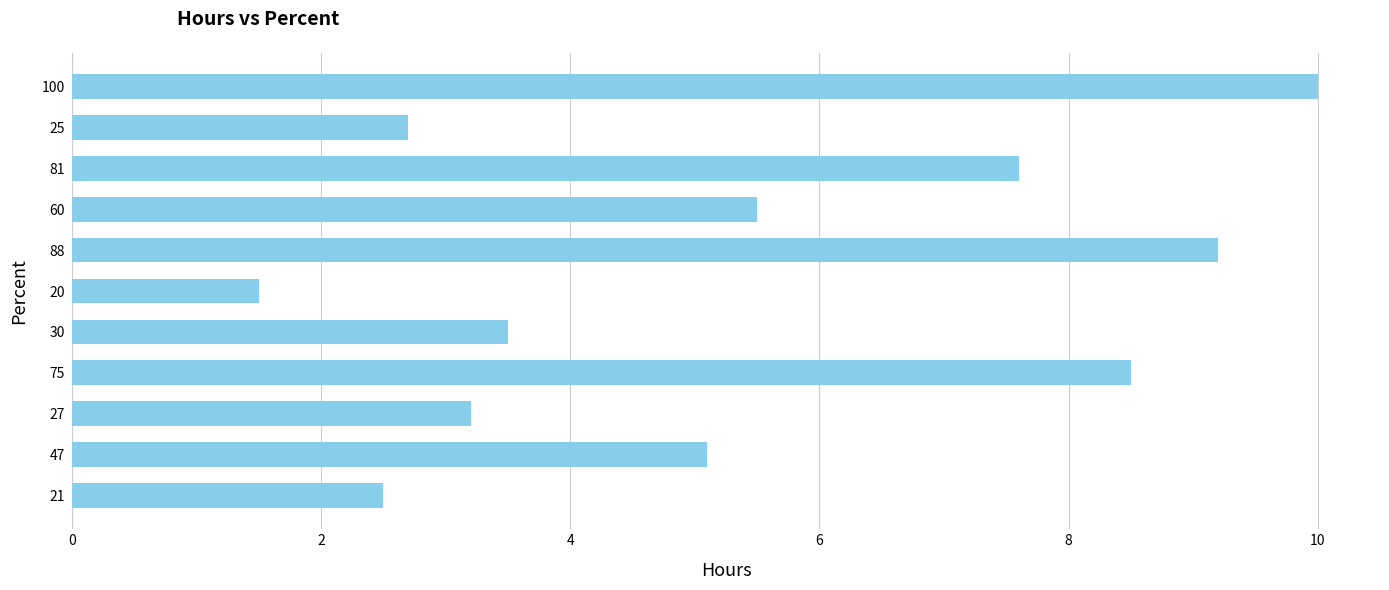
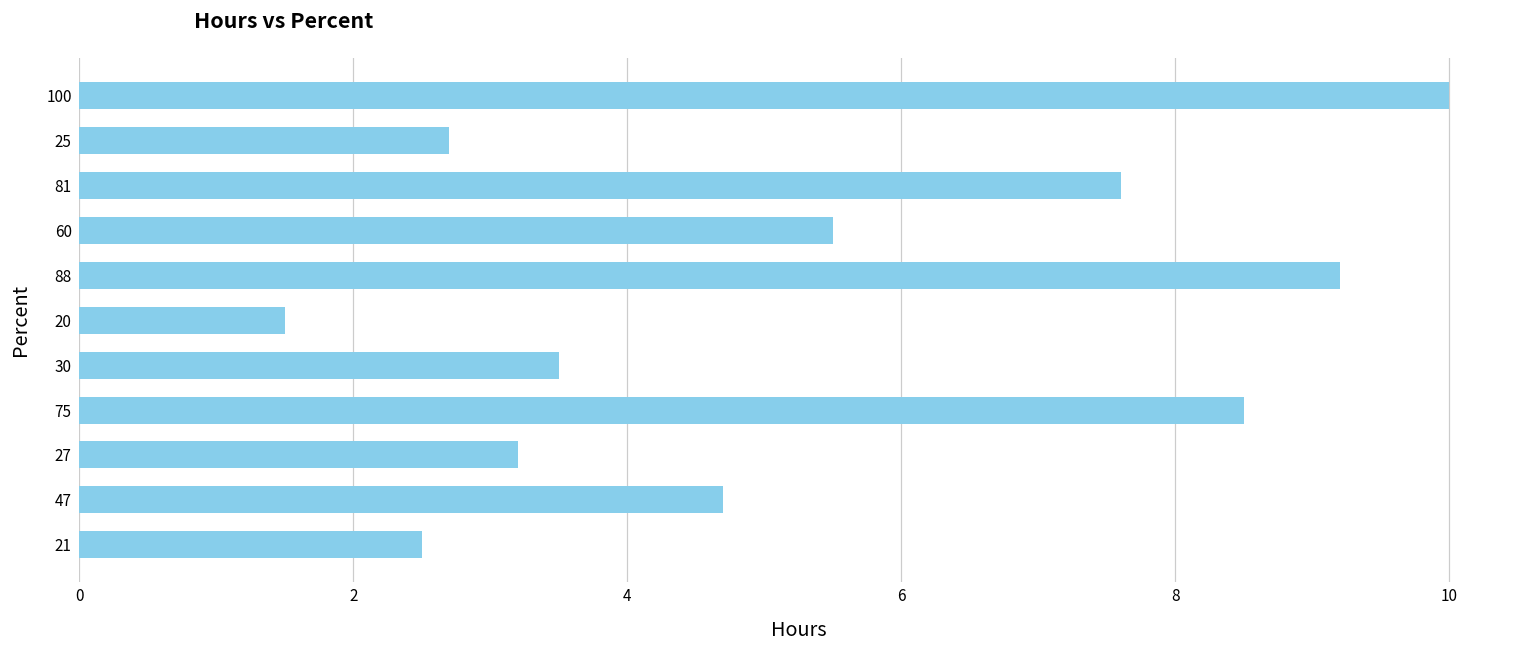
  {
    "100": 10.0,
    "25": 2.7,
    "81": 7.6,
    "60": 5.5,
    "88": 9.2,
    "20": 1.5,
    "30": 3.5,
    "75": 8.5,
    "27": 3.2,
-   "47": 5.1,
+   "47": 4.7,
    "21": 2.5
  }
